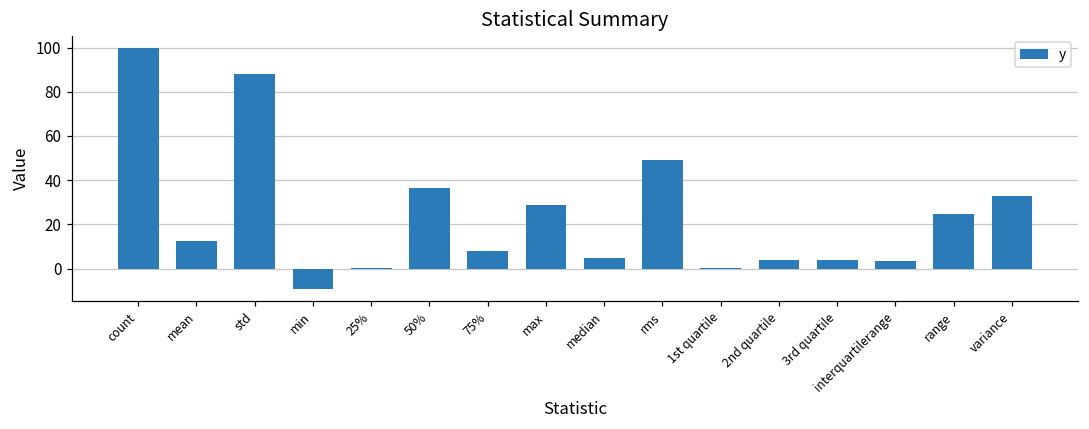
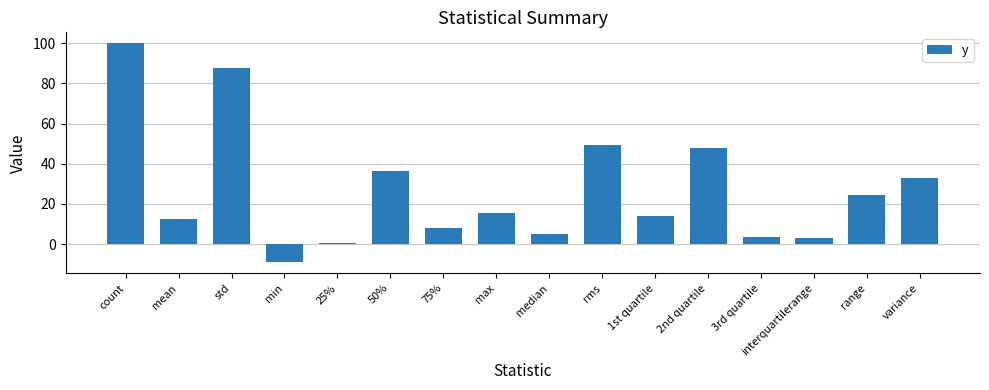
  {
    "count": 100,
    "mean": 13,
    "std": 88,
    "min": -9,
    "50%": 36,
    "75%": 8,
-   "max": 29,
+   "max": 16,
    "median": 5,
    "rms": 49,
-   "1st quartile": 0,
-   "2nd quartile": 4,
+   "1st quartile": 14,
+   "2nd quartile": 48,
    "3rd quartile": 4,
    "interquartilerange": 3,
    "range": 25,
    "variance": 33
  }
